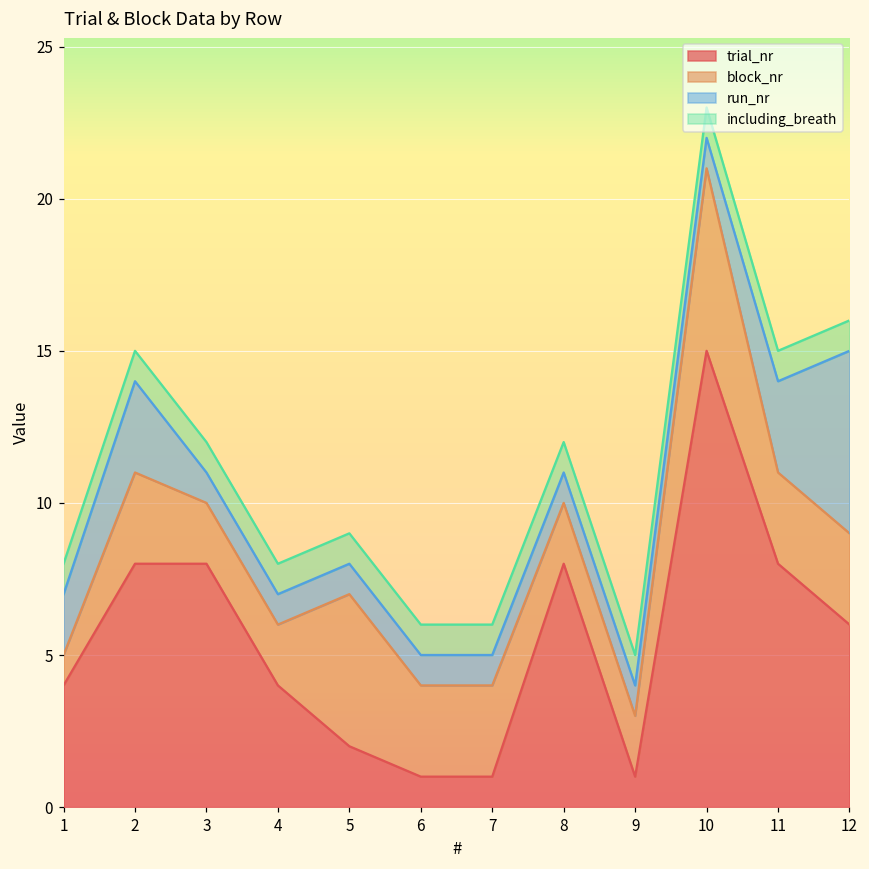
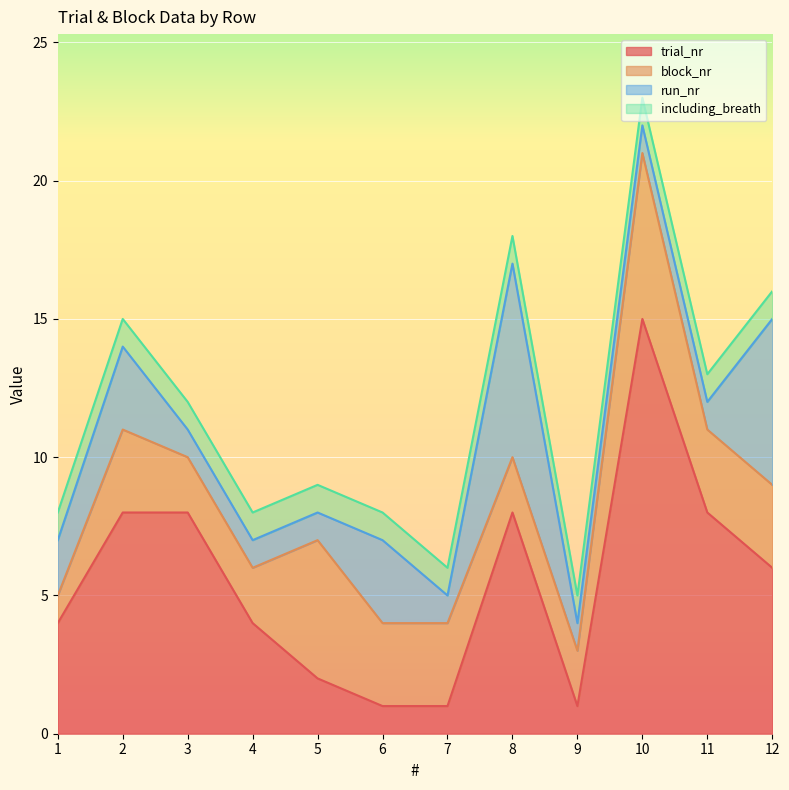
  {
    "run_nr": {
      "1": 2,
      "2": 3,
      "3": 1,
      "4": 1,
      "5": 1,
-     "6": 1,
+     "6": 3,
      "7": 1,
-     "8": 1,
+     "8": 7,
      "9": 1,
      "10": 1,
-     "11": 3,
+     "11": 1,
      "12": 6
    },
    "including_breath": {
      "1": 1,
      "2": 1,
      "3": 1,
      "4": 1,
      "5": 1,
      "6": 1,
      "7": 1,
      "8": 1,
      "9": 1,
      "11": 1,
      "12": 1
    }
  }
